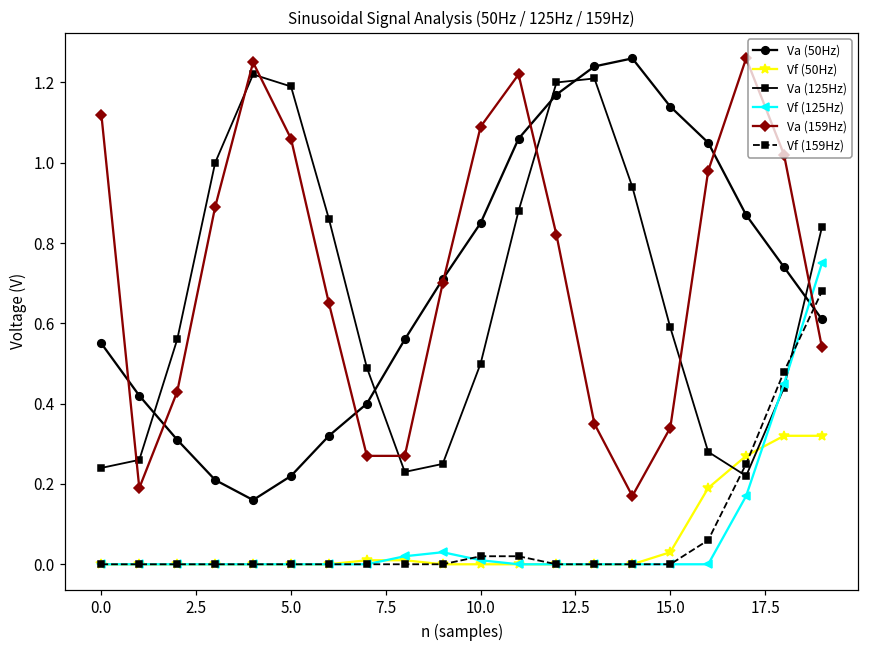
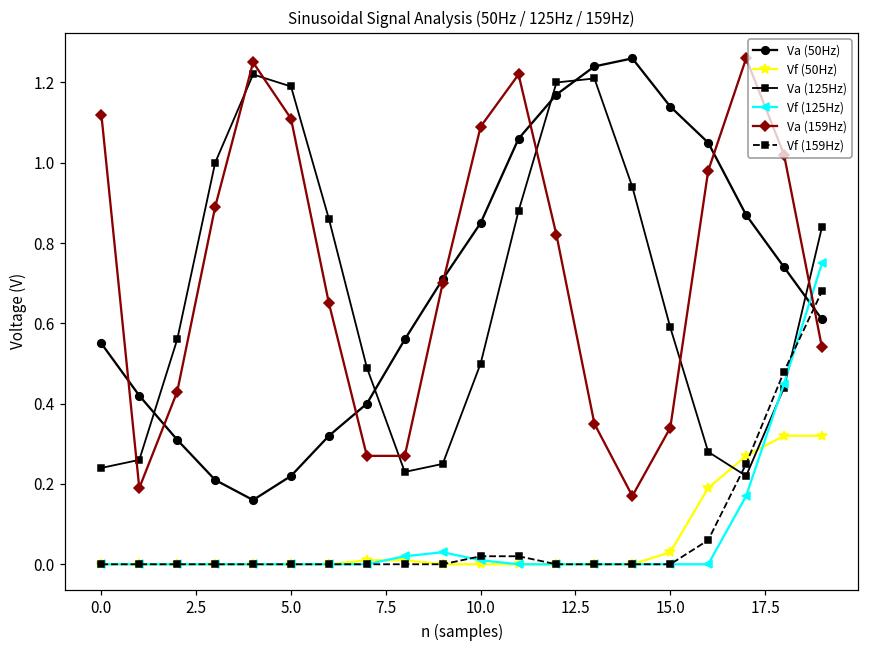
  {
    "Vf (50Hz)": {
      "10.0": 0.00,
      "15.0": 0.03
    },
    "Vf (125Hz)": {
      "10.0": 0.01
    },
    "Va (159Hz)": {
      "0.0": 1.12,
-     "5.0": 1.06,
+     "5.0": 1.11,
      "10.0": 1.09,
      "15.0": 0.34
    }
  }
